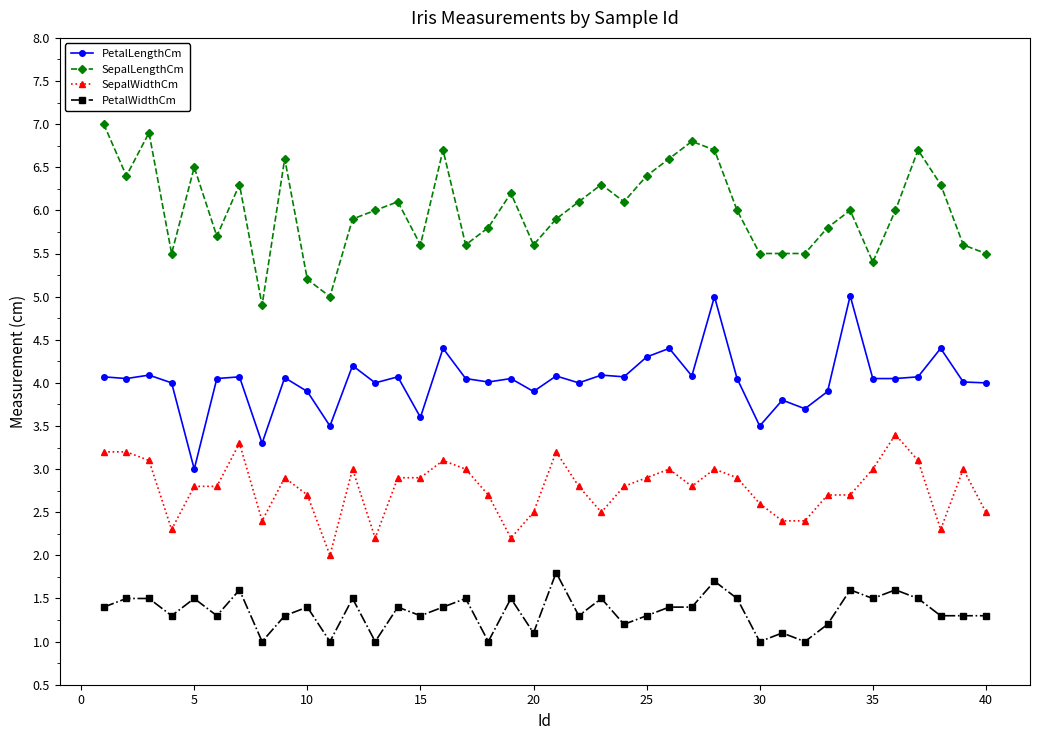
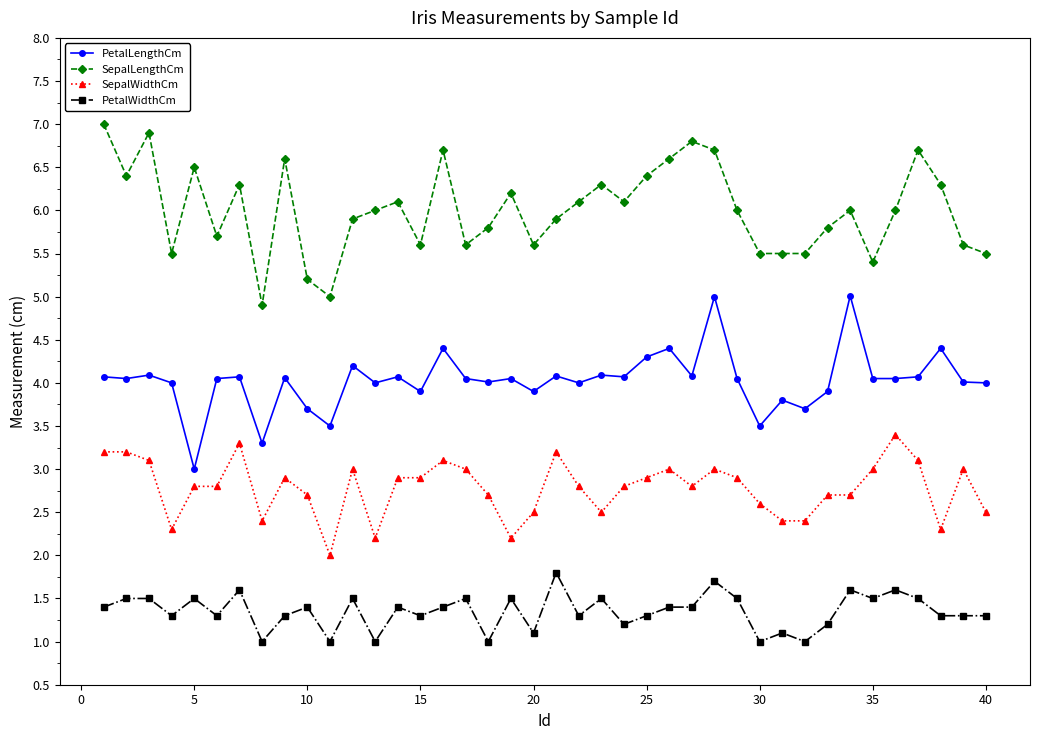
  {
    "PetalLengthCm": {
      "5": 3.0,
-     "10": 3.9,
-     "15": 3.6,
+     "10": 3.7,
+     "15": 3.9,
      "20": 3.9,
      "25": 4.3,
      "30": 3.5,
      "35": 4.1,
      "40": 4.0
    },
    "SepalLengthCm": {
      "5": 6.5,
      "10": 5.2,
      "15": 5.6,
      "20": 5.6,
      "25": 6.4,
      "30": 5.5,
      "35": 5.4,
      "40": 5.5
    },
    "SepalWidthCm": {
      "5": 2.8,
      "10": 2.7,
      "15": 2.9,
      "20": 2.5,
      "25": 2.9,
      "30": 2.6,
      "35": 3.0,
      "40": 2.5
    },
    "PetalWidthCm": {
      "5": 1.5,
      "10": 1.4,
      "15": 1.3,
      "20": 1.1,
      "25": 1.3,
      "30": 1.0,
      "35": 1.5,
      "40": 1.3
    }
  }
